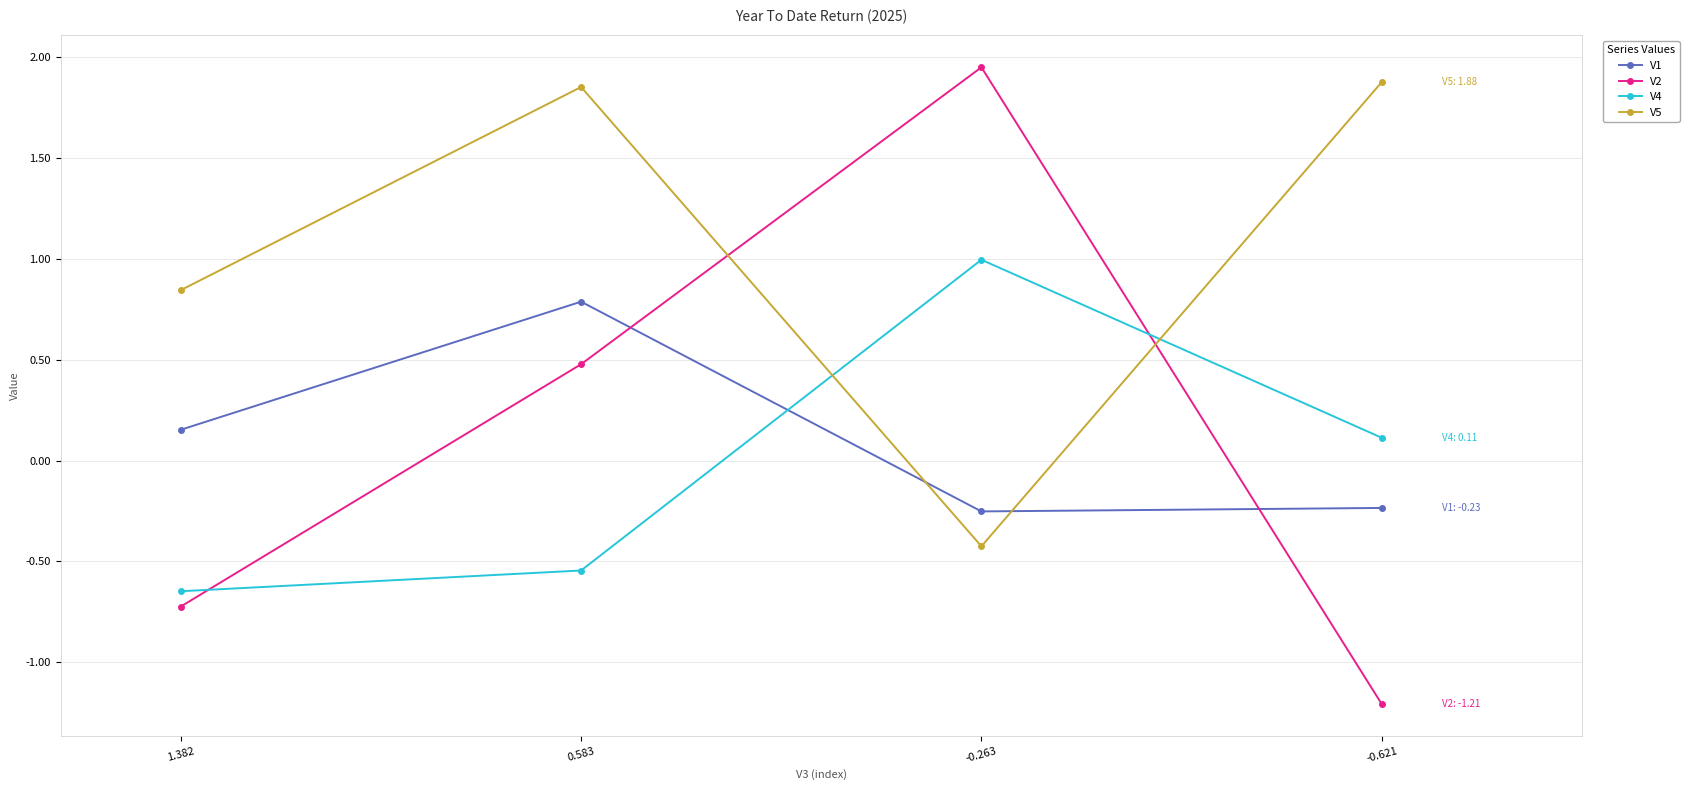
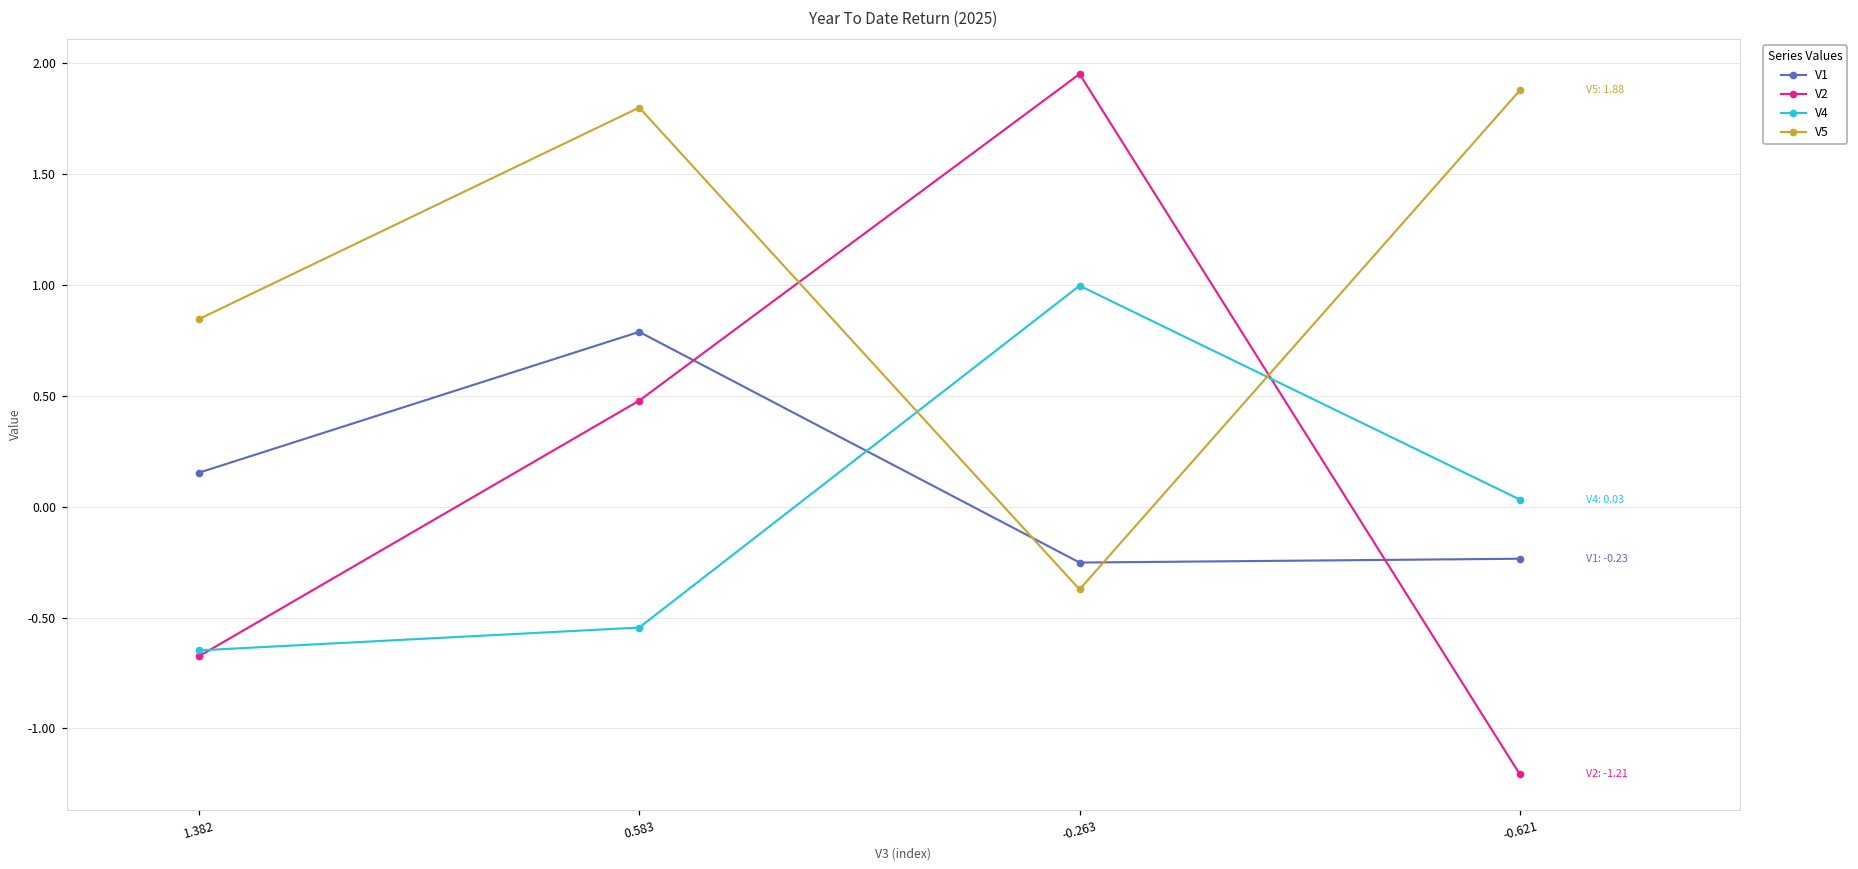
  {
    "V1": {
      "1.382": 0.15,
      "0.583": 0.79,
      "-0.263": -0.25,
      "-0.621": -0.23
    },
    "V2": {
-     "1.382": -0.72,
+     "1.382": -0.67,
      "0.583": 0.48,
      "-0.263": 1.95,
      "-0.621": -1.21
    },
    "V4": {
-     "-0.621": 0.11
+     "-0.621": 0.03
    },
    "V5": {
      "1.382": 0.85,
-     "0.583": 1.85,
-     "-0.263": -0.42,
+     "0.583": 1.80,
+     "-0.263": -0.37,
      "-0.621": 1.88
    }
  }
